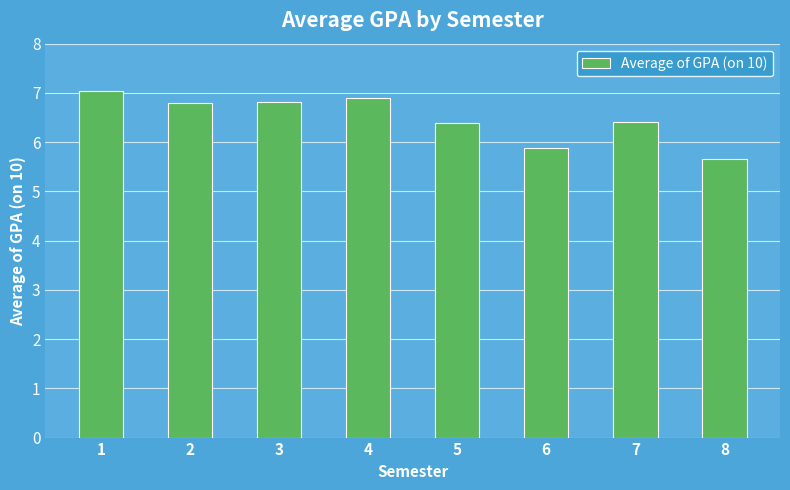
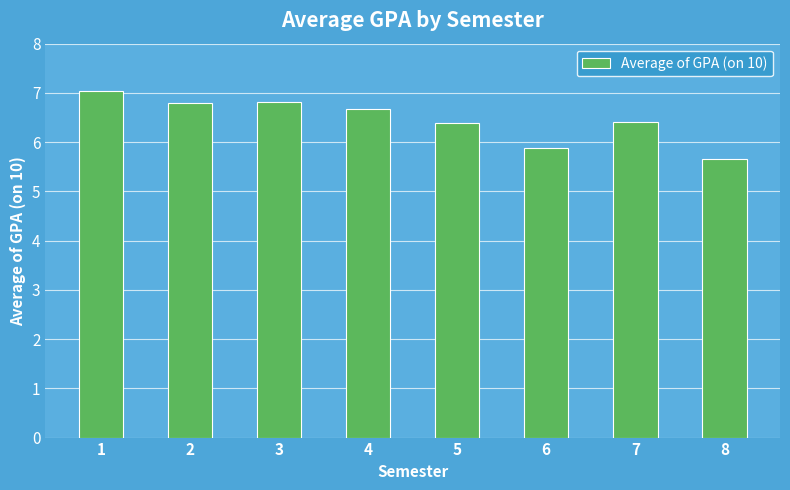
  {
    "1": 7.0,
    "2": 6.8,
    "3": 6.8,
-   "4": 6.9,
+   "4": 6.7,
    "5": 6.4,
    "6": 5.9,
    "7": 6.4,
    "8": 5.7
  }
